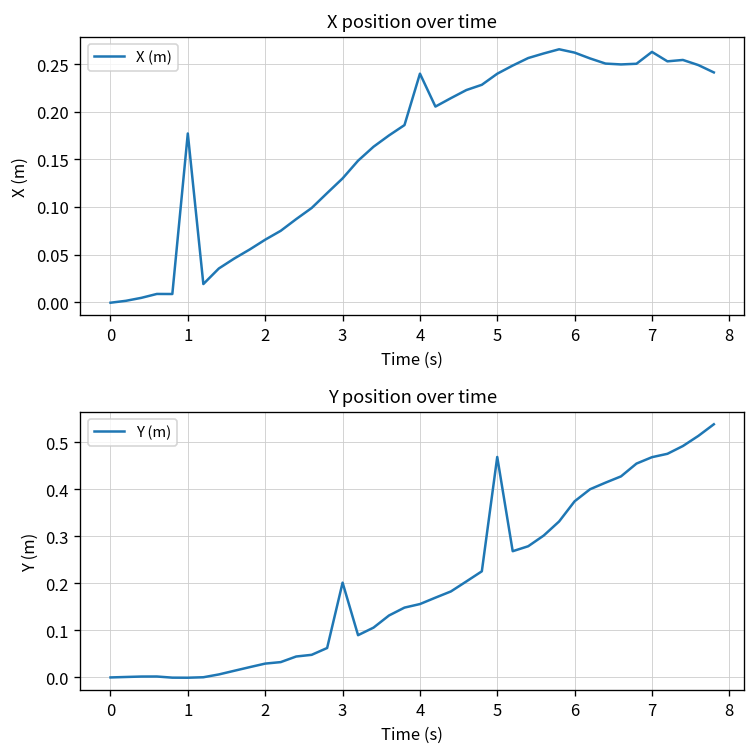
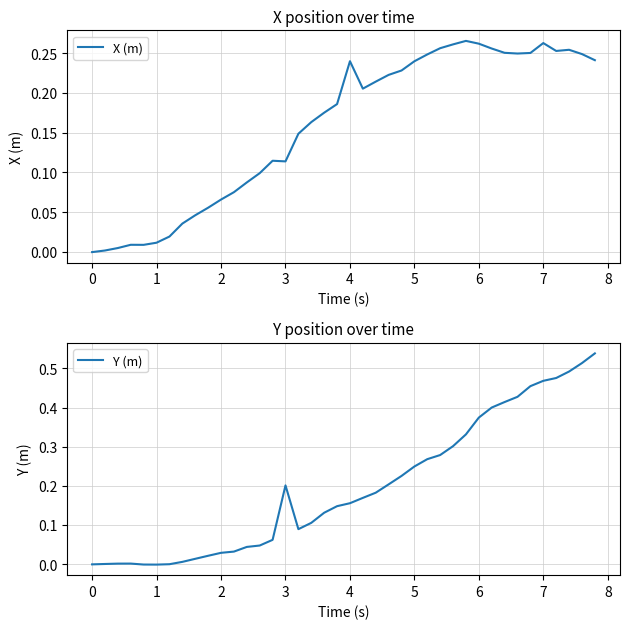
  {
    "X position over time": {
      "0": 0.00,
-     "1": 0.18,
+     "1": 0.01,
      "2": 0.07,
-     "3": 0.13,
+     "3": 0.11,
      "4": 0.24,
      "5": 0.24,
      "6": 0.26,
      "7": 0.26
    },
    "Y position over time": {
      "0": 0.00,
      "1": 0.00,
      "2": 0.03,
      "3": 0.20,
      "4": 0.16,
-     "5": 0.47,
+     "5": 0.25,
      "6": 0.37,
      "7": 0.47
    }
  }
